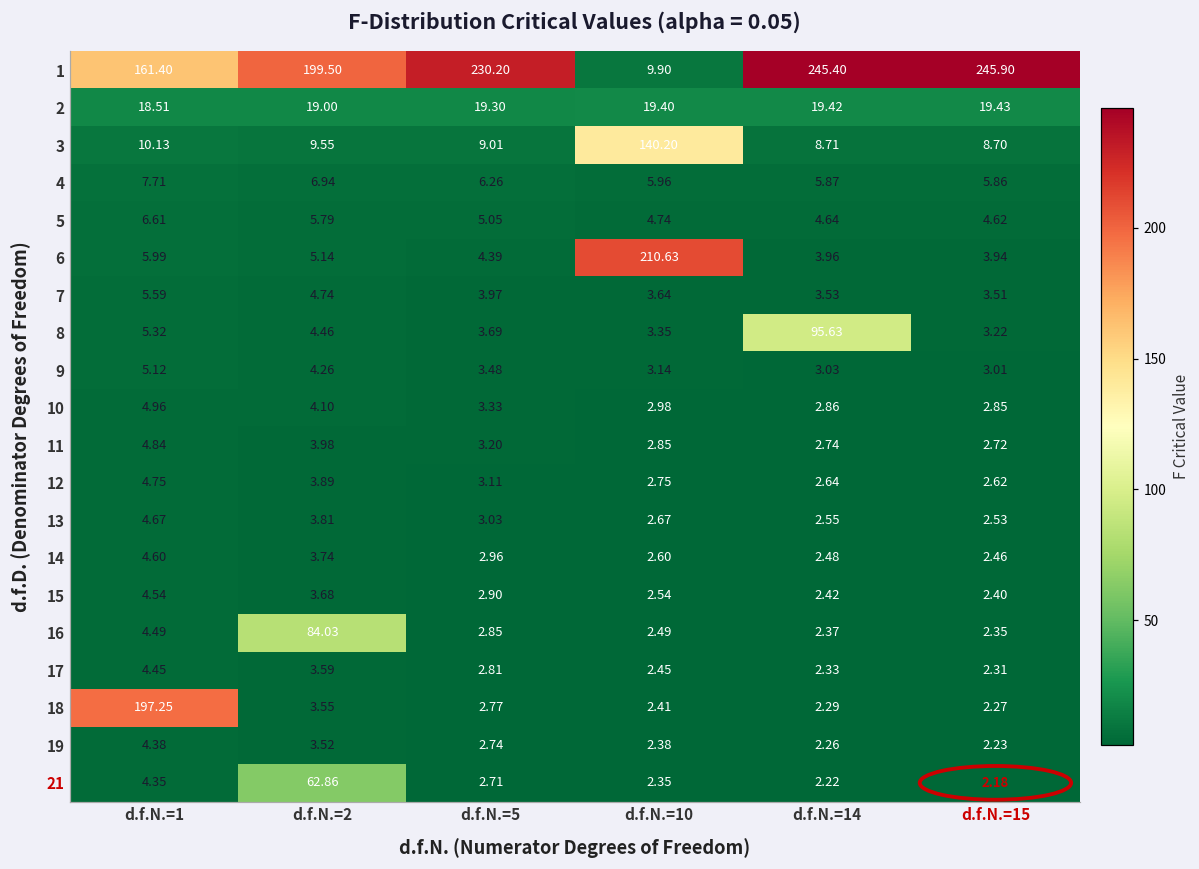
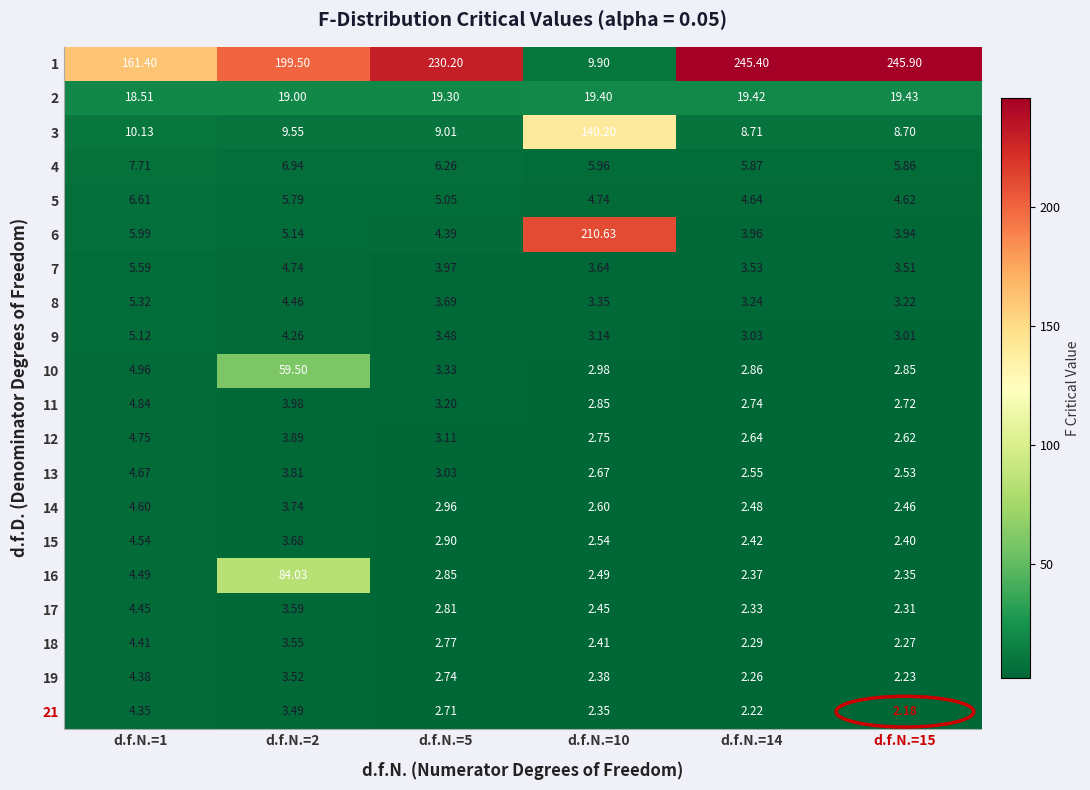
  {
    "1": {
      "d.f.N.=1": 161.40,
      "d.f.N.=2": 199.50,
      "d.f.N.=5": 230.20,
      "d.f.N.=10": 9.90,
      "d.f.N.=14": 245.40,
      "d.f.N.=15": 245.90
    },
    "2": {
      "d.f.N.=1": 18.51,
      "d.f.N.=2": 19.00,
      "d.f.N.=5": 19.30,
      "d.f.N.=10": 19.40,
      "d.f.N.=14": 19.42,
      "d.f.N.=15": 19.43
    },
    "3": {
      "d.f.N.=1": 10.13,
      "d.f.N.=2": 9.55,
      "d.f.N.=5": 9.01,
      "d.f.N.=10": 140.20,
      "d.f.N.=14": 8.71,
      "d.f.N.=15": 8.70
    },
    "4": {
      "d.f.N.=1": 7.71,
      "d.f.N.=2": 6.94,
      "d.f.N.=5": 6.26,
      "d.f.N.=10": 5.96,
      "d.f.N.=14": 5.87,
      "d.f.N.=15": 5.86
    },
    "5": {
      "d.f.N.=1": 6.61,
      "d.f.N.=2": 5.79,
      "d.f.N.=5": 5.05,
      "d.f.N.=10": 4.74,
      "d.f.N.=14": 4.64,
      "d.f.N.=15": 4.62
    },
    "6": {
      "d.f.N.=1": 5.99,
      "d.f.N.=2": 5.14,
      "d.f.N.=5": 4.39,
      "d.f.N.=10": 210.63,
      "d.f.N.=14": 3.96,
      "d.f.N.=15": 3.94
    },
    "7": {
      "d.f.N.=1": 5.59,
      "d.f.N.=2": 4.74,
      "d.f.N.=5": 3.97,
      "d.f.N.=10": 3.64,
      "d.f.N.=14": 3.53,
      "d.f.N.=15": 3.51
    },
    "8": {
      "d.f.N.=1": 5.32,
      "d.f.N.=2": 4.46,
      "d.f.N.=5": 3.69,
      "d.f.N.=10": 3.35,
-     "d.f.N.=14": 95.63,
+     "d.f.N.=14": 3.24,
      "d.f.N.=15": 3.22
    },
    "9": {
      "d.f.N.=1": 5.12,
      "d.f.N.=2": 4.26,
      "d.f.N.=5": 3.48,
      "d.f.N.=10": 3.14,
      "d.f.N.=14": 3.03,
      "d.f.N.=15": 3.01
    },
    "10": {
      "d.f.N.=1": 4.96,
-     "d.f.N.=2": 4.10,
+     "d.f.N.=2": 59.50,
      "d.f.N.=5": 3.33,
      "d.f.N.=10": 2.98,
      "d.f.N.=14": 2.86,
      "d.f.N.=15": 2.85
    },
    "11": {
      "d.f.N.=1": 4.84,
      "d.f.N.=2": 3.98,
      "d.f.N.=5": 3.20,
      "d.f.N.=10": 2.85,
      "d.f.N.=14": 2.74,
      "d.f.N.=15": 2.72
    },
    "12": {
      "d.f.N.=1": 4.75,
      "d.f.N.=2": 3.89,
      "d.f.N.=5": 3.11,
      "d.f.N.=10": 2.75,
      "d.f.N.=14": 2.64,
      "d.f.N.=15": 2.62
    },
    "13": {
      "d.f.N.=1": 4.67,
      "d.f.N.=2": 3.81,
      "d.f.N.=5": 3.03,
      "d.f.N.=10": 2.67,
      "d.f.N.=14": 2.55,
      "d.f.N.=15": 2.53
    },
    "14": {
      "d.f.N.=1": 4.60,
      "d.f.N.=2": 3.74,
      "d.f.N.=5": 2.96,
      "d.f.N.=10": 2.60,
      "d.f.N.=14": 2.48,
      "d.f.N.=15": 2.46
    },
    "15": {
      "d.f.N.=1": 4.54,
      "d.f.N.=2": 3.68,
      "d.f.N.=5": 2.90,
      "d.f.N.=10": 2.54,
      "d.f.N.=14": 2.42,
      "d.f.N.=15": 2.40
    },
    "16": {
      "d.f.N.=1": 4.49,
      "d.f.N.=2": 84.03,
      "d.f.N.=5": 2.85,
      "d.f.N.=10": 2.49,
      "d.f.N.=14": 2.37,
      "d.f.N.=15": 2.35
    },
    "17": {
      "d.f.N.=1": 4.45,
      "d.f.N.=2": 3.59,
      "d.f.N.=5": 2.81,
      "d.f.N.=10": 2.45,
      "d.f.N.=14": 2.33,
      "d.f.N.=15": 2.31
    },
    "18": {
-     "d.f.N.=1": 197.25,
+     "d.f.N.=1": 4.41,
      "d.f.N.=2": 3.55,
      "d.f.N.=5": 2.77,
      "d.f.N.=10": 2.41,
      "d.f.N.=14": 2.29,
      "d.f.N.=15": 2.27
    },
    "19": {
      "d.f.N.=1": 4.38,
      "d.f.N.=2": 3.52,
      "d.f.N.=5": 2.74,
      "d.f.N.=10": 2.38,
      "d.f.N.=14": 2.26,
      "d.f.N.=15": 2.23
    },
    "21": {
      "d.f.N.=1": 4.35,
-     "d.f.N.=2": 62.86,
+     "d.f.N.=2": 3.49,
      "d.f.N.=5": 2.71,
      "d.f.N.=10": 2.35,
      "d.f.N.=14": 2.22,
      "d.f.N.=15": 2.18
    }
  }
